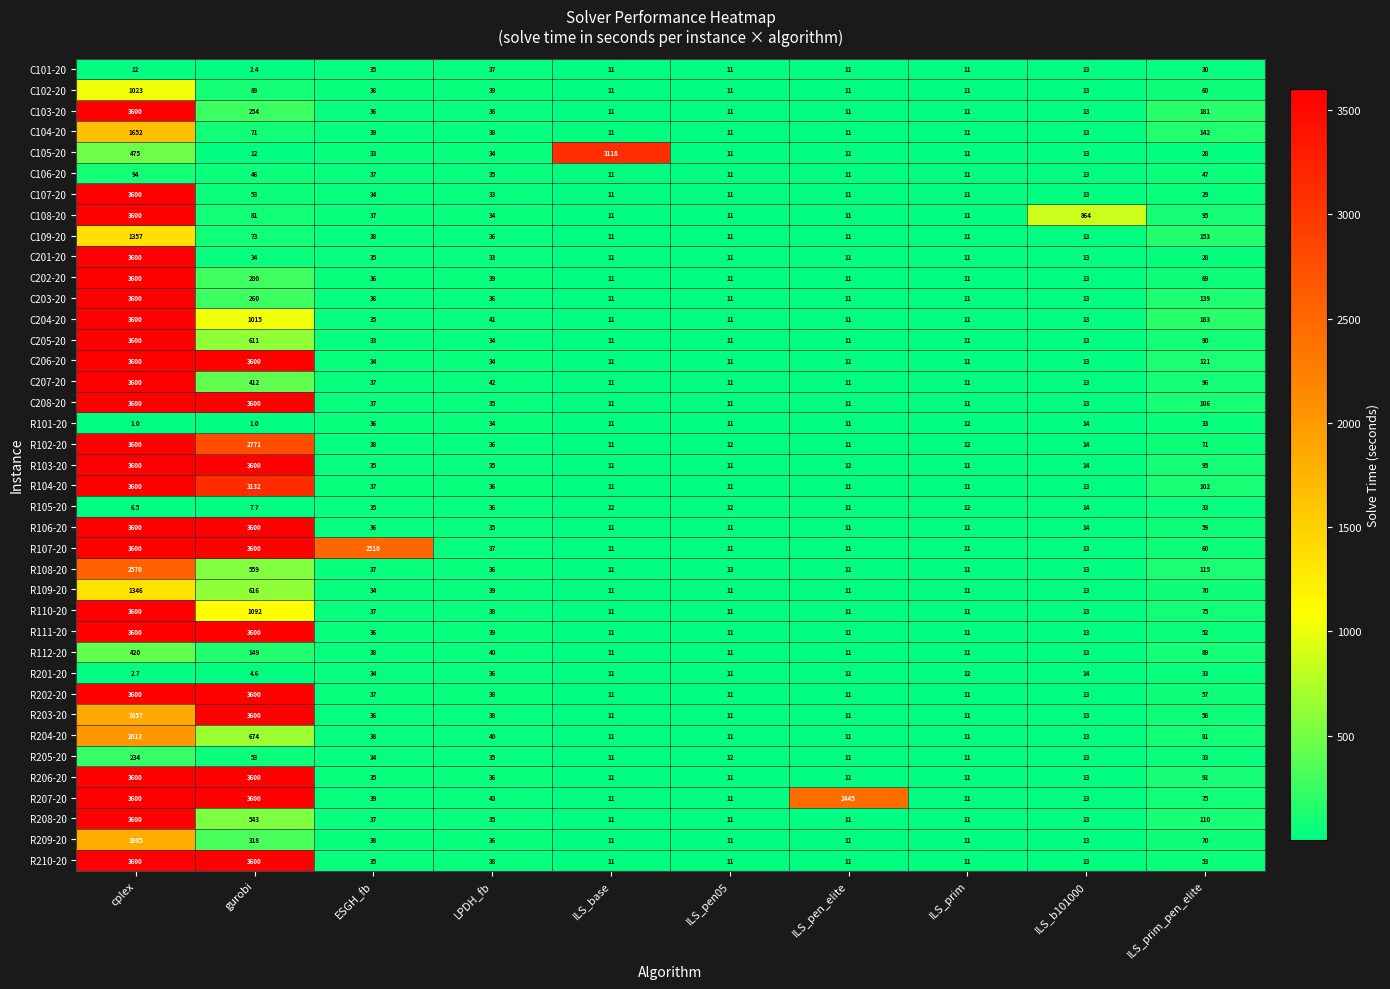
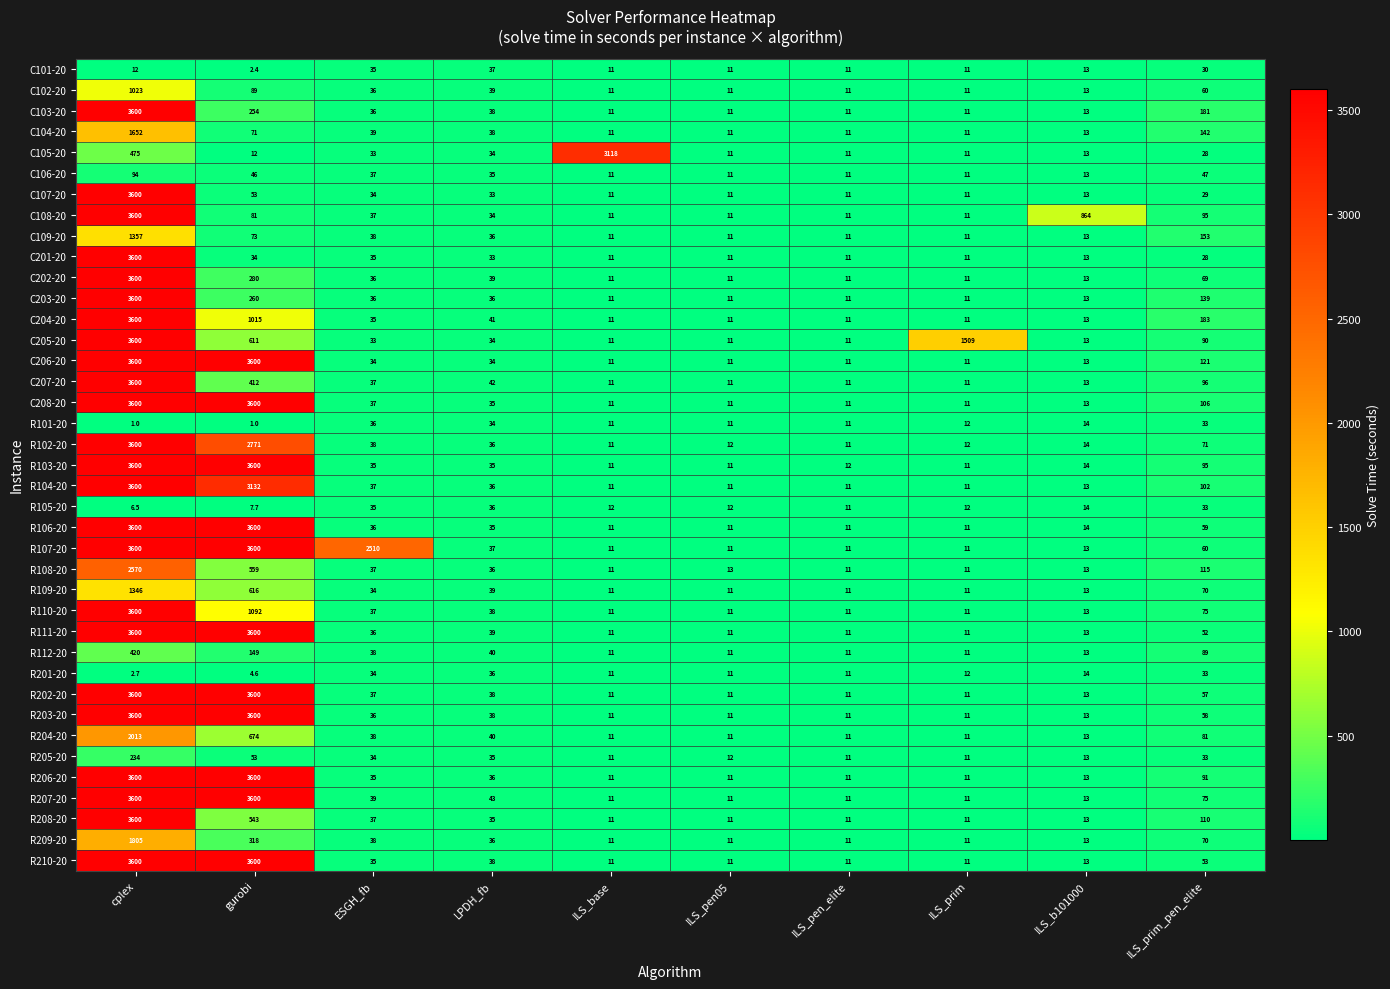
  {
    "C205-20": {
      "cplex": 3600,
      "gurobi": 611,
      "ESGH_fb": 33,
      "LPDH_fb": 34,
      "ILS_base": 11,
      "ILS_pen05": 11,
      "ILS_pen_elite": 11,
-     "ILS_prim": 11,
+     "ILS_prim": 1509,
      "ILS_b101000": 13,
      "ILS_prim_pen_elite": 90
    },
    "R203-20": {
-     "cplex": 1857,
+     "cplex": 3600,
      "gurobi": 3600,
      "ESGH_fb": 36,
      "LPDH_fb": 38,
      "ILS_base": 11,
      "ILS_pen05": 11,
      "ILS_pen_elite": 11,
      "ILS_prim": 11,
      "ILS_b101000": 13,
      "ILS_prim_pen_elite": 58
    },
    "R207-20": {
      "cplex": 3600,
      "gurobi": 3600,
      "ESGH_fb": 39,
      "LPDH_fb": 43,
      "ILS_base": 11,
      "ILS_pen05": 11,
-     "ILS_pen_elite": 2445,
+     "ILS_pen_elite": 11,
      "ILS_prim": 11,
      "ILS_b101000": 13,
      "ILS_prim_pen_elite": 75
    }
  }
